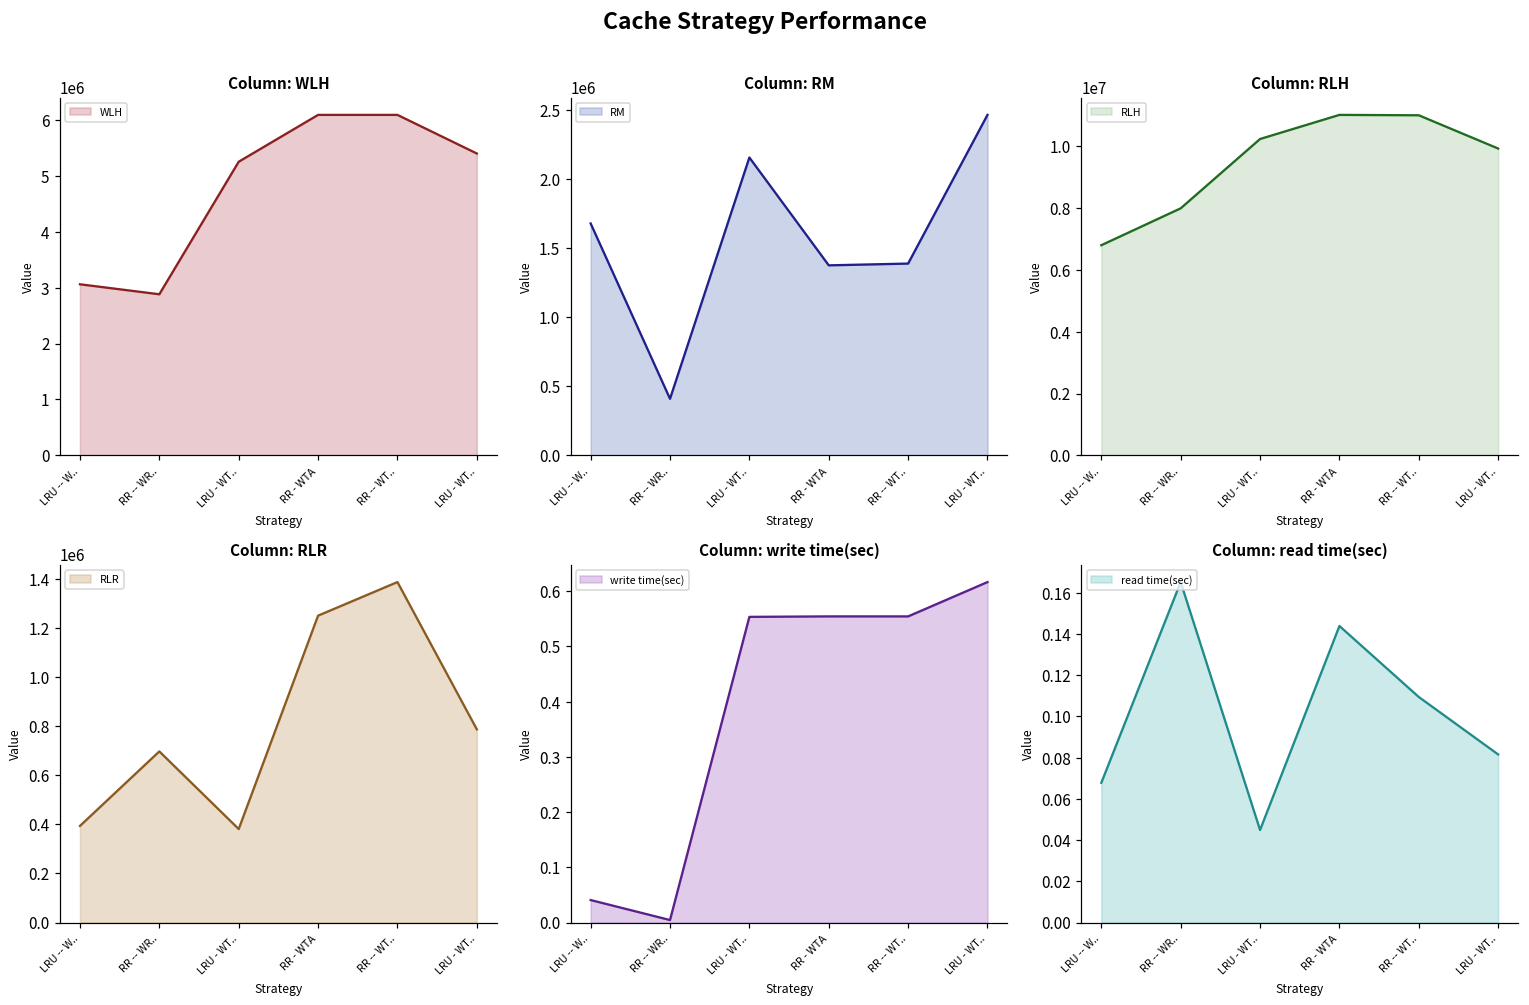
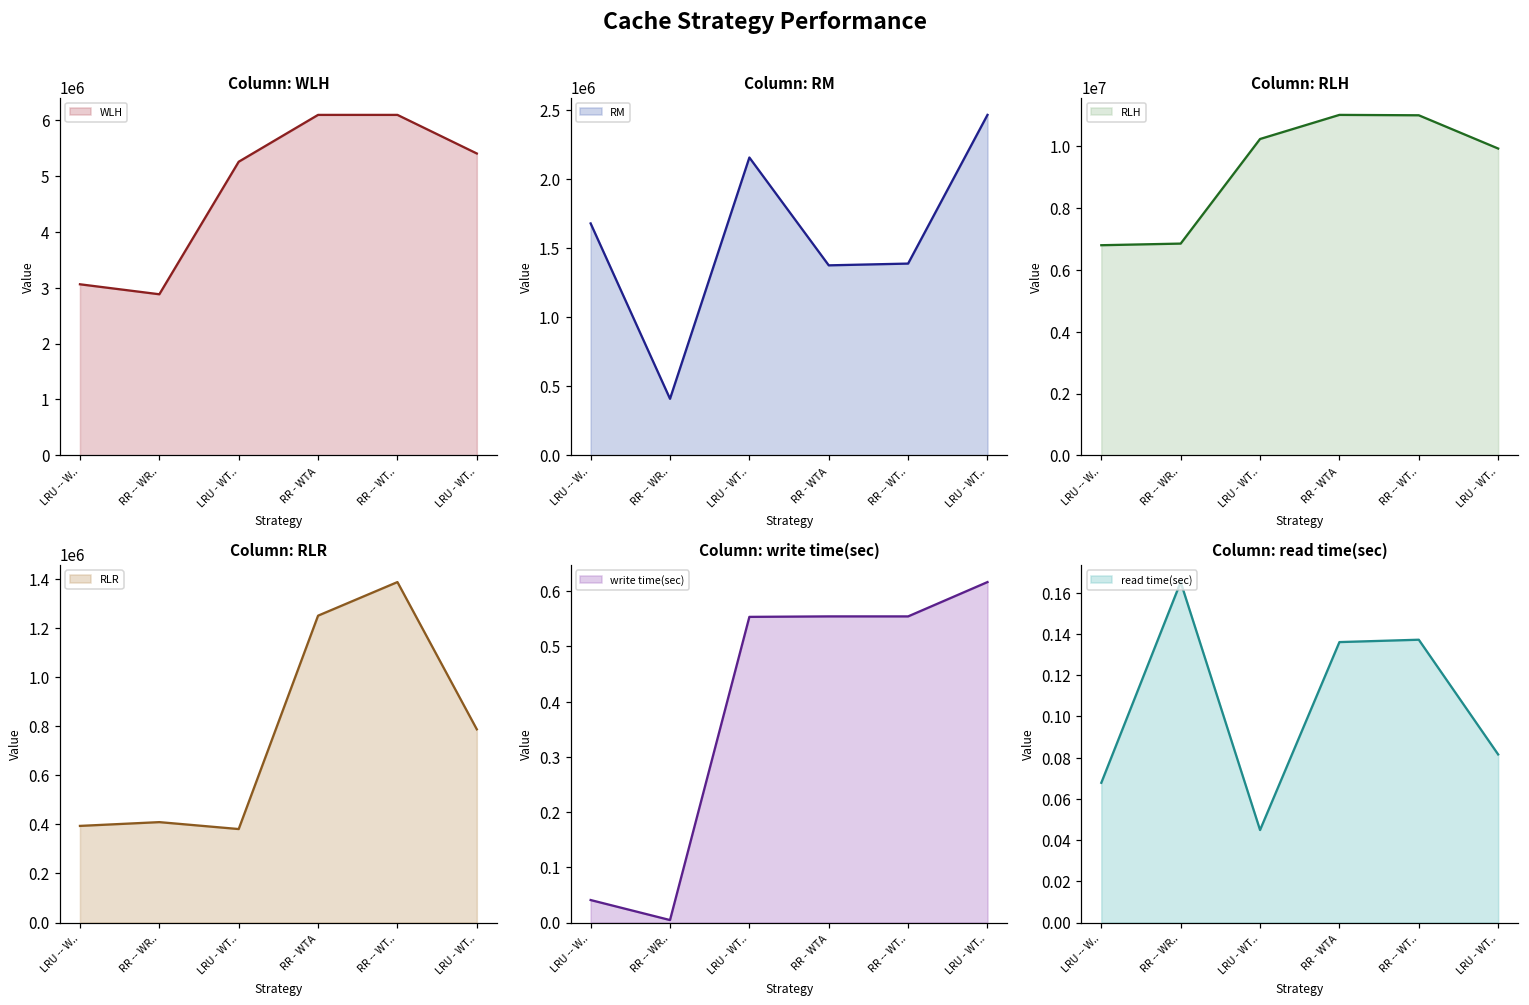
  {
    "Column: WLH": {
      "LRU -- W..": 3100000,
      "RR -- WR..": 2900000,
      "RR - WTA": 6100000,
      "RR -- WT..": 6100000
    },
    "Column: RM": {
      "LRU -- W..": 1680000,
      "RR -- WR..": 410000,
      "RR - WTA": 1370000,
      "RR -- WT..": 1390000
    },
    "Column: RLH": {
      "LRU -- W..": 6800000,
-     "RR -- WR..": 8000000,
+     "RR -- WR..": 6800000,
      "RR - WTA": 11000000,
      "RR -- WT..": 11000000
    },
    "Column: RLR": {
      "LRU -- W..": 390000,
-     "RR -- WR..": 700000,
+     "RR -- WR..": 410000,
      "RR - WTA": 1250000,
      "RR -- WT..": 1390000
    },
    "Column: write time(sec)": {
      "LRU -- W..": 0.04,
      "RR -- WR..": 0.00,
      "RR - WTA": 0.55,
      "RR -- WT..": 0.55
    },
    "Column: read time(sec)": {
      "LRU -- W..": 0.068,
-     "RR - WTA": 0.144,
-     "RR -- WT..": 0.109
+     "RR - WTA": 0.136,
+     "RR -- WT..": 0.137
    }
  }
